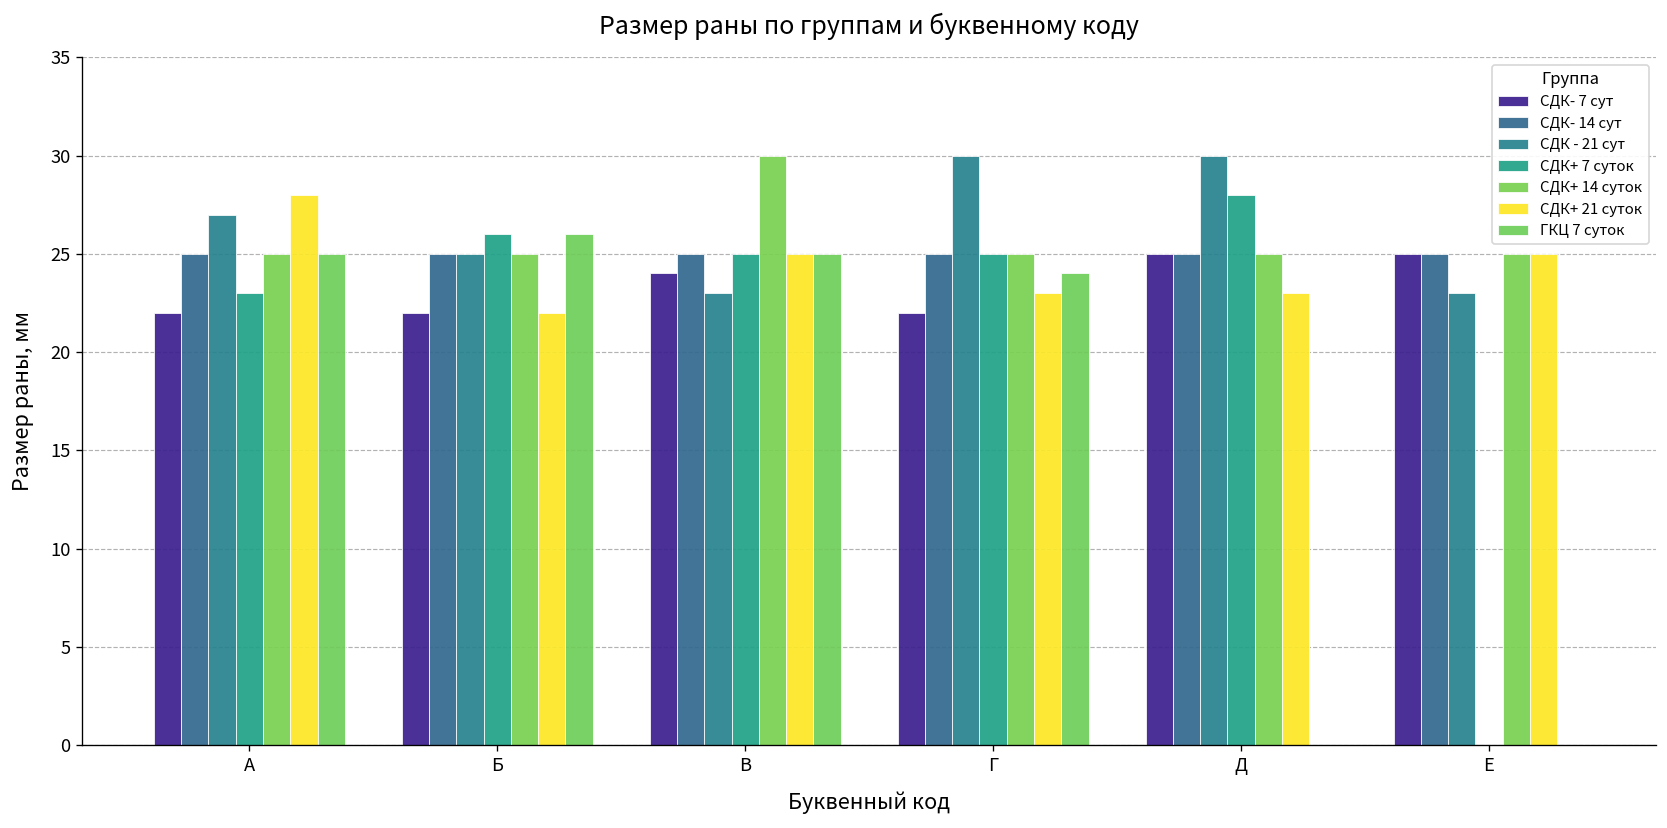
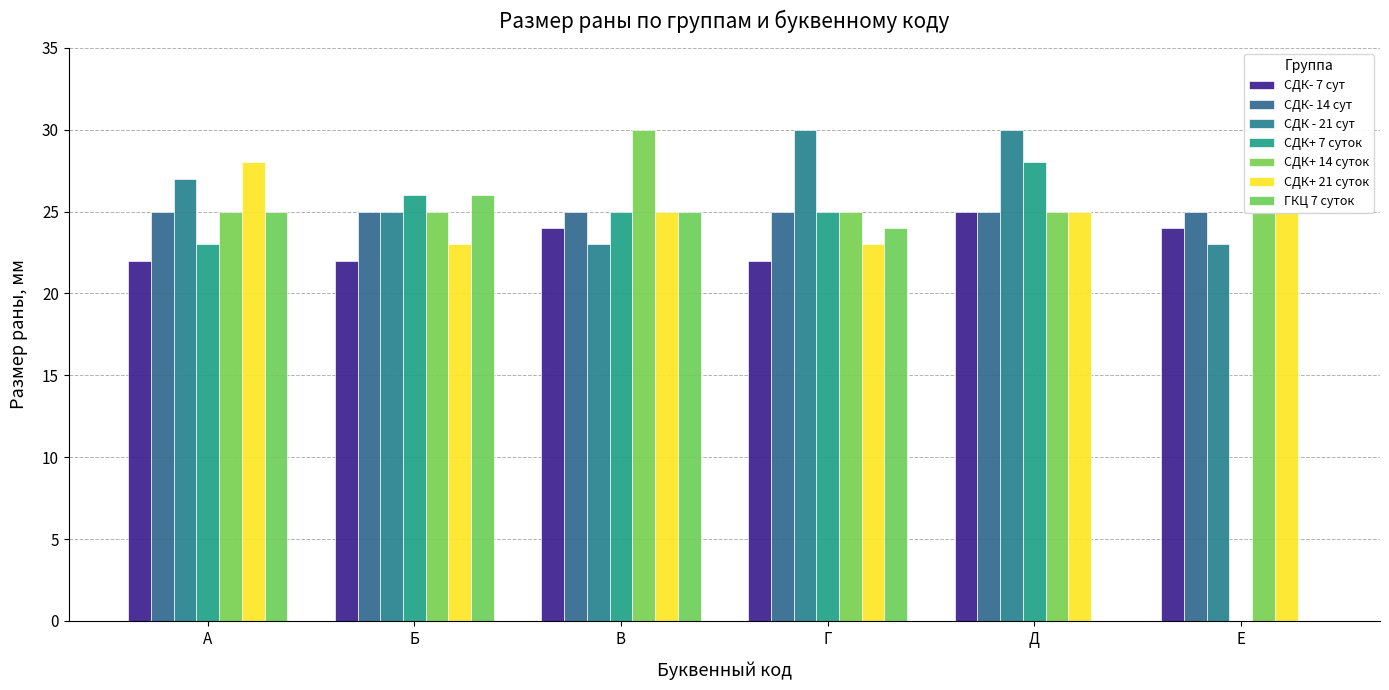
  {
    "СДК- 7 сут": {
      "А": 22,
      "Б": 22,
      "В": 24,
      "Г": 22,
      "Д": 25,
-     "Е": 25
+     "Е": 24
    },
    "СДК+ 21 суток": {
      "А": 28,
-     "Б": 22,
+     "Б": 23,
      "В": 25,
      "Г": 23,
-     "Д": 23
+     "Д": 25
    }
  }
